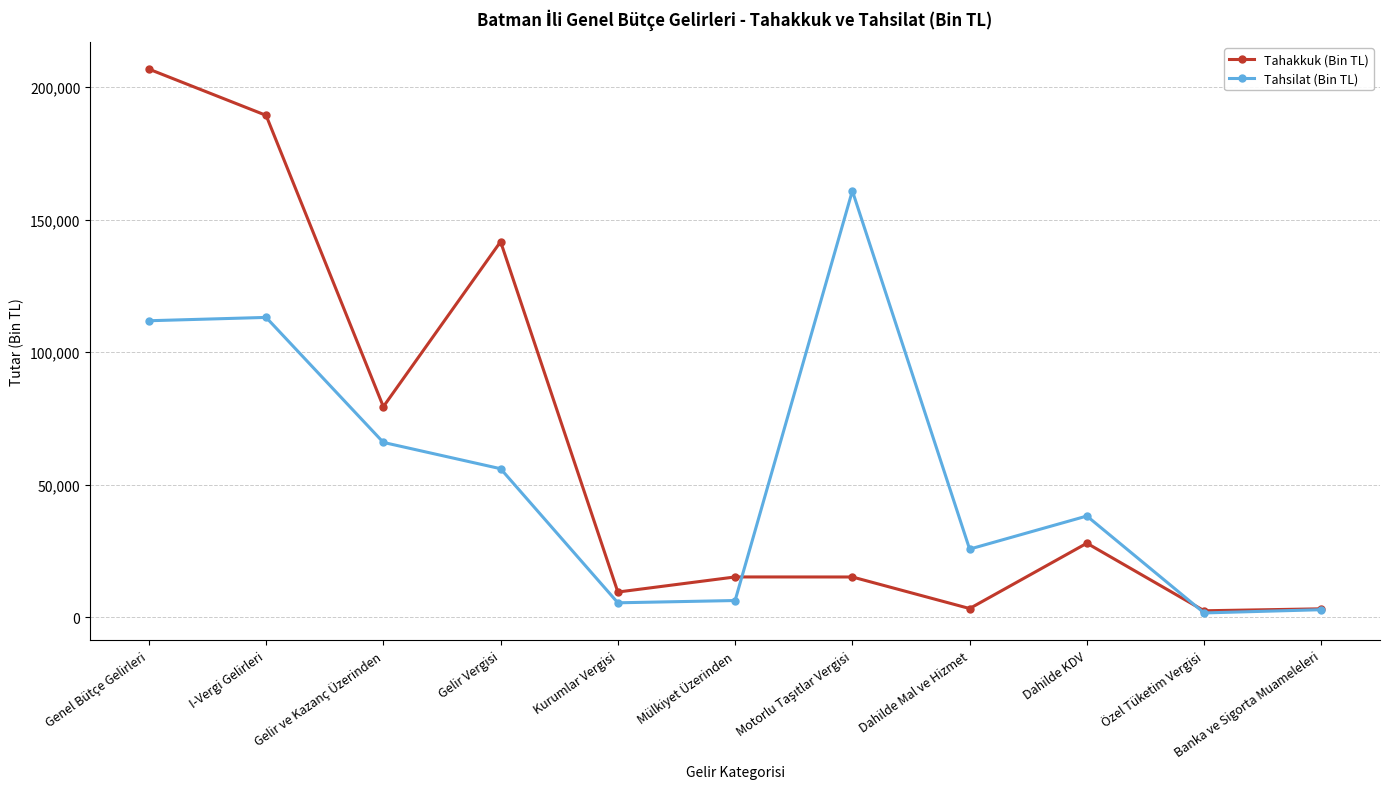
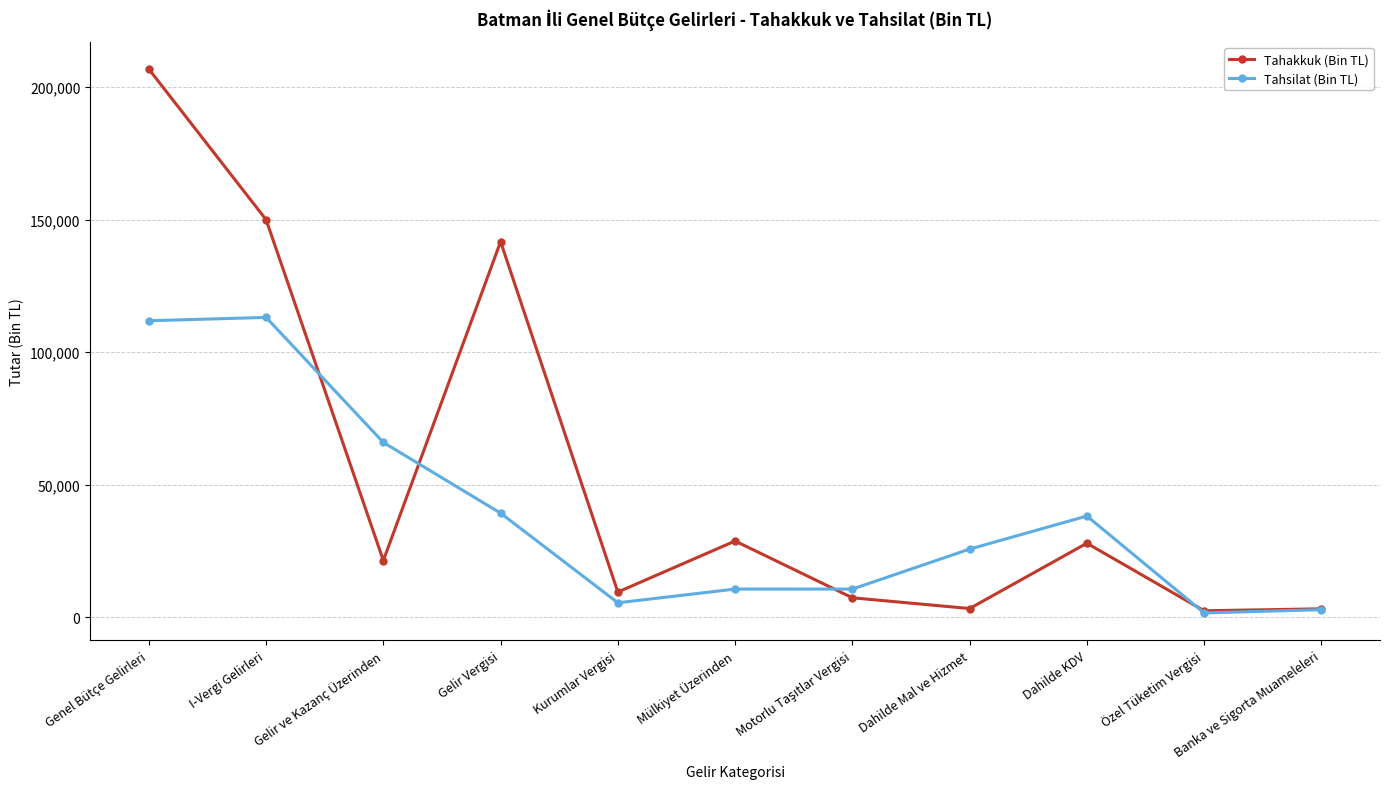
  {
    "Tahakkuk (Bin TL)": {
      "Genel Bütçe Gelirleri": "207,000",
-     "I-Vergi Gelirleri": "189,000",
-     "Gelir ve Kazanç Üzerinden": "79,000",
+     "I-Vergi Gelirleri": "150,000",
+     "Gelir ve Kazanç Üzerinden": "21,000",
      "Gelir Vergisi": "142,000",
      "Kurumlar Vergisi": "9,000",
-     "Mülkiyet Üzerinden": "15,000",
-     "Motorlu Taşıtlar Vergisi": "15,000",
+     "Mülkiyet Üzerinden": "29,000",
+     "Motorlu Taşıtlar Vergisi": "7,000",
      "Dahilde Mal ve Hizmet": "3,000",
      "Dahilde KDV": "28,000"
    },
    "Tahsilat (Bin TL)": {
      "Genel Bütçe Gelirleri": "112,000",
      "I-Vergi Gelirleri": "113,000",
      "Gelir ve Kazanç Üzerinden": "66,000",
-     "Gelir Vergisi": "56,000",
+     "Gelir Vergisi": "39,000",
      "Kurumlar Vergisi": "5,000",
-     "Mülkiyet Üzerinden": "6,000",
-     "Motorlu Taşıtlar Vergisi": "161,000",
+     "Mülkiyet Üzerinden": "11,000",
+     "Motorlu Taşıtlar Vergisi": "11,000",
      "Dahilde Mal ve Hizmet": "26,000",
      "Dahilde KDV": "38,000"
    }
  }
